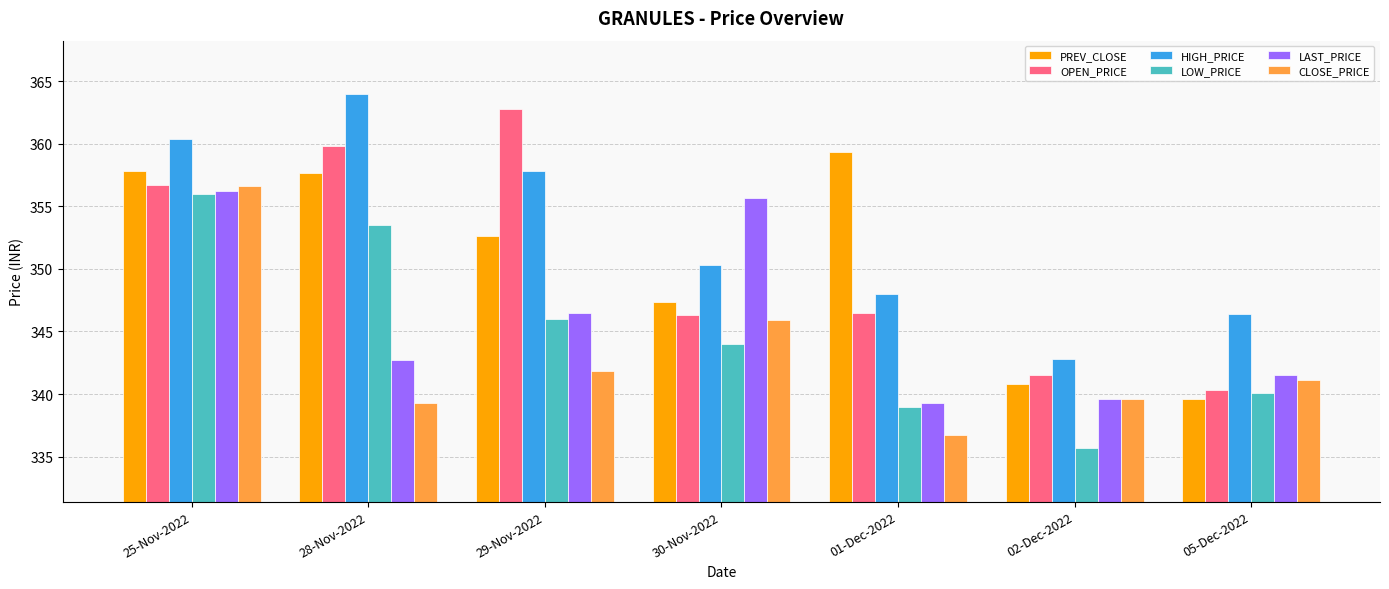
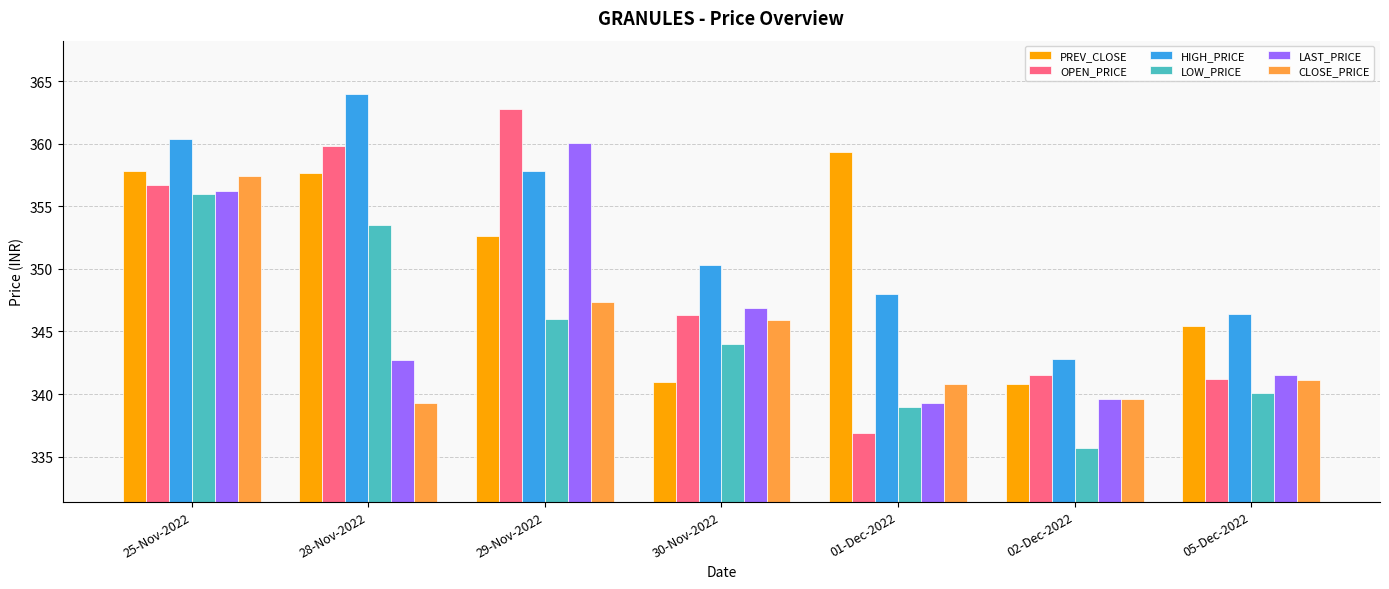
  {
    "PREV_CLOSE": {
      "25-Nov-2022": 357.9,
      "28-Nov-2022": 357.7,
      "29-Nov-2022": 352.6,
-     "30-Nov-2022": 347.4,
+     "30-Nov-2022": 340.9,
      "01-Dec-2022": 359.4,
      "02-Dec-2022": 340.8,
-     "05-Dec-2022": 339.6
+     "05-Dec-2022": 345.4
    },
    "OPEN_PRICE": {
      "25-Nov-2022": 356.7,
      "28-Nov-2022": 359.9,
      "29-Nov-2022": 362.8,
      "30-Nov-2022": 346.3,
-     "01-Dec-2022": 346.5,
+     "01-Dec-2022": 336.9,
      "02-Dec-2022": 341.6,
-     "05-Dec-2022": 340.3
+     "05-Dec-2022": 341.2
    },
    "LAST_PRICE": {
      "25-Nov-2022": 356.3,
      "28-Nov-2022": 342.7,
-     "29-Nov-2022": 346.5,
-     "30-Nov-2022": 355.6,
+     "29-Nov-2022": 360.1,
+     "30-Nov-2022": 346.9,
      "01-Dec-2022": 339.3,
      "02-Dec-2022": 339.6,
      "05-Dec-2022": 341.5
    },
    "CLOSE_PRICE": {
-     "25-Nov-2022": 356.6,
+     "25-Nov-2022": 357.4,
      "28-Nov-2022": 339.3,
-     "29-Nov-2022": 341.8,
+     "29-Nov-2022": 347.4,
      "30-Nov-2022": 346.0,
-     "01-Dec-2022": 336.7,
+     "01-Dec-2022": 340.8,
      "02-Dec-2022": 339.6,
      "05-Dec-2022": 341.2
    }
  }
